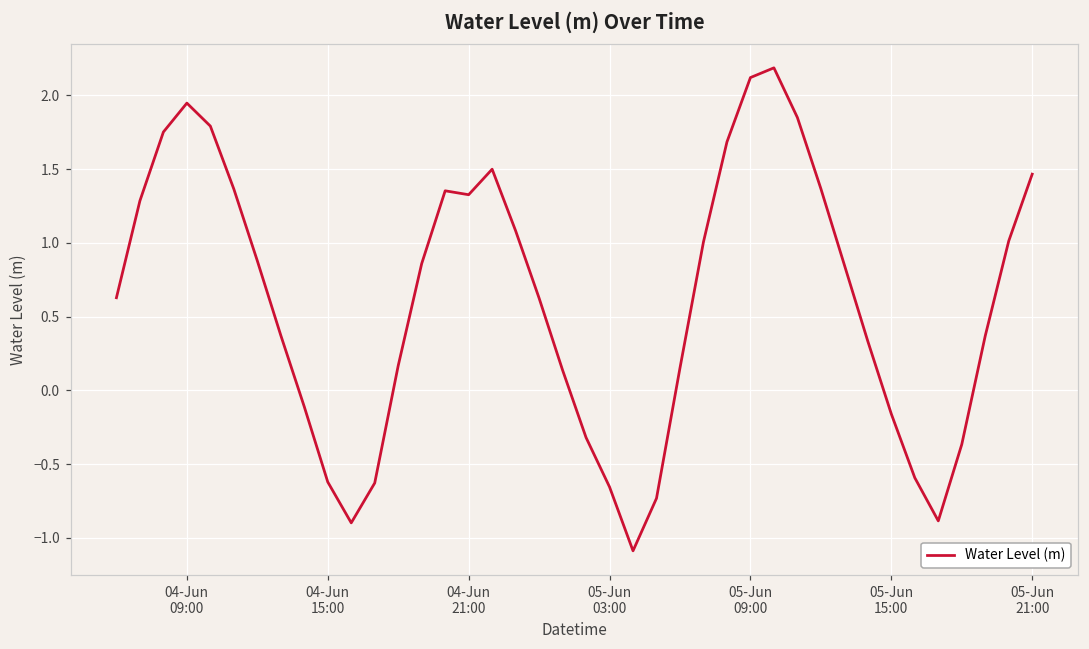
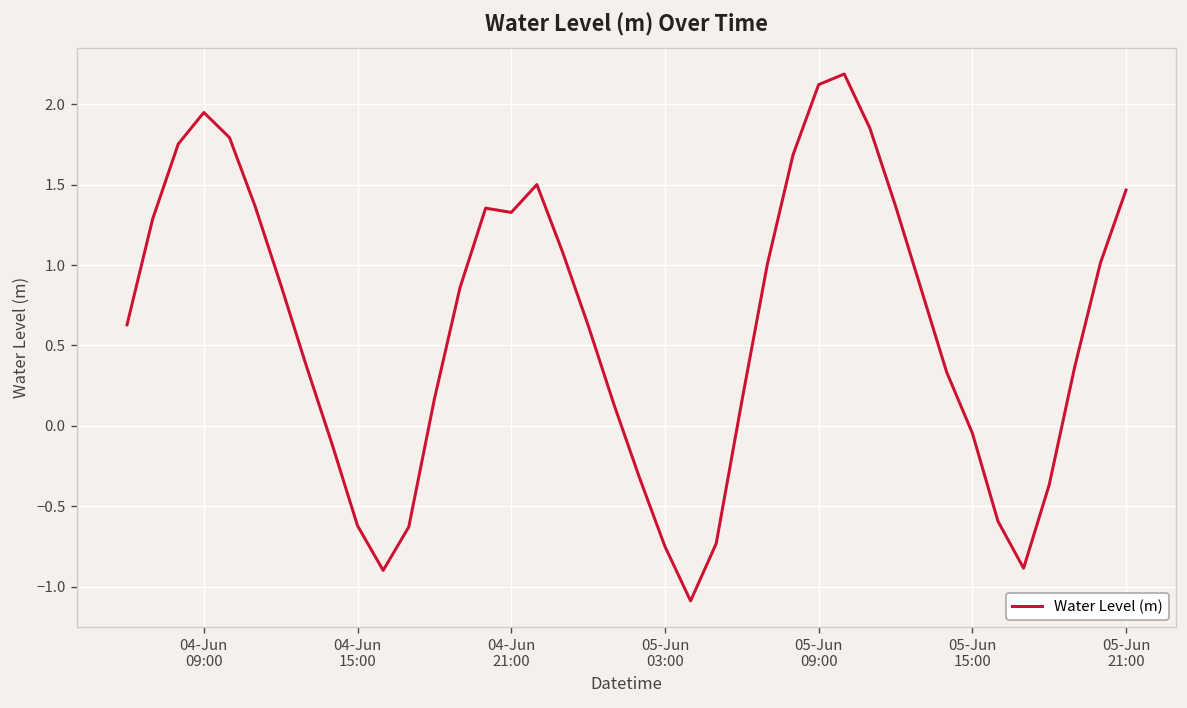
  {
    "04-Jun 09:00": 1.95,
    "04-Jun 15:00": -0.62,
    "04-Jun 21:00": 1.33,
-   "05-Jun 03:00": -0.65,
+   "05-Jun 03:00": -0.75,
    "05-Jun 09:00": 2.12,
-   "05-Jun 15:00": -0.16,
+   "05-Jun 15:00": -0.04,
    "05-Jun 21:00": 1.47
  }
